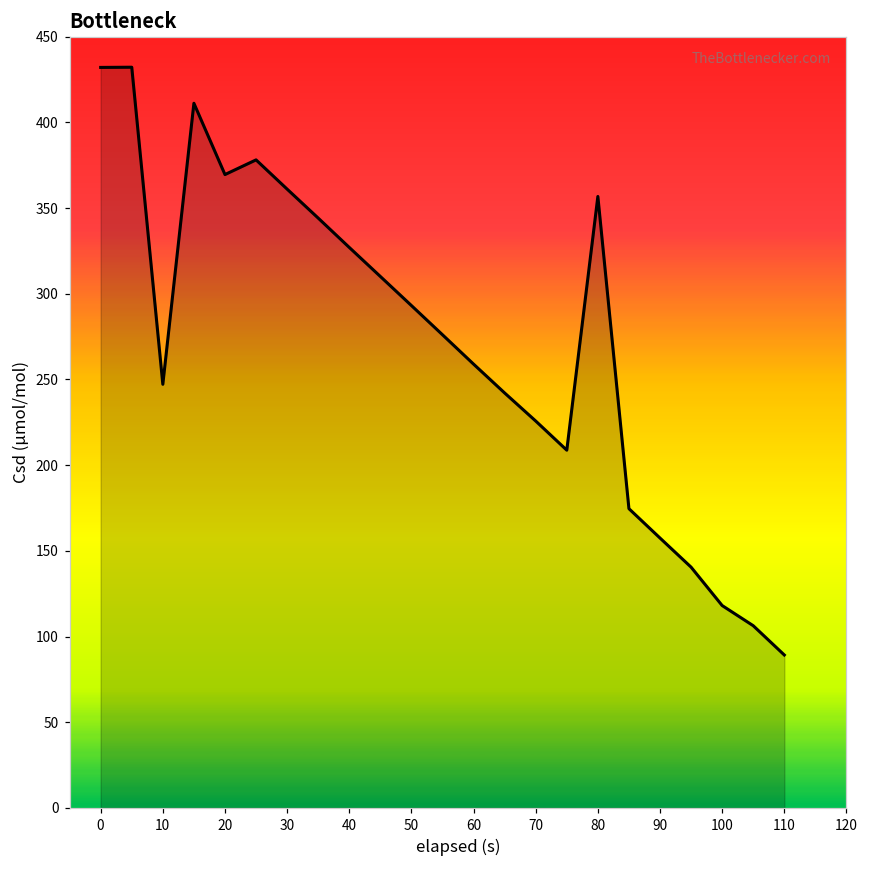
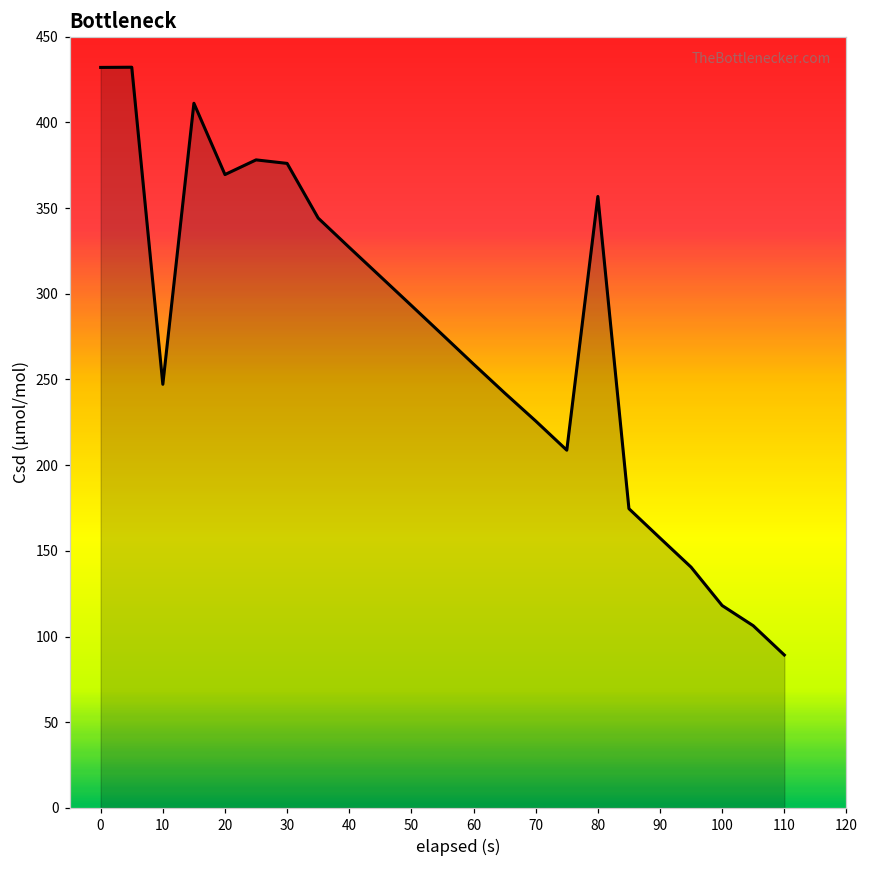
  {
    "0": 432,
    "10": 247,
    "20": 370,
-   "30": 361,
+   "30": 376,
    "40": 327,
    "50": 293,
    "60": 259,
    "70": 226,
    "80": 357,
    "90": 157,
    "100": 118,
    "110": 89
  }
